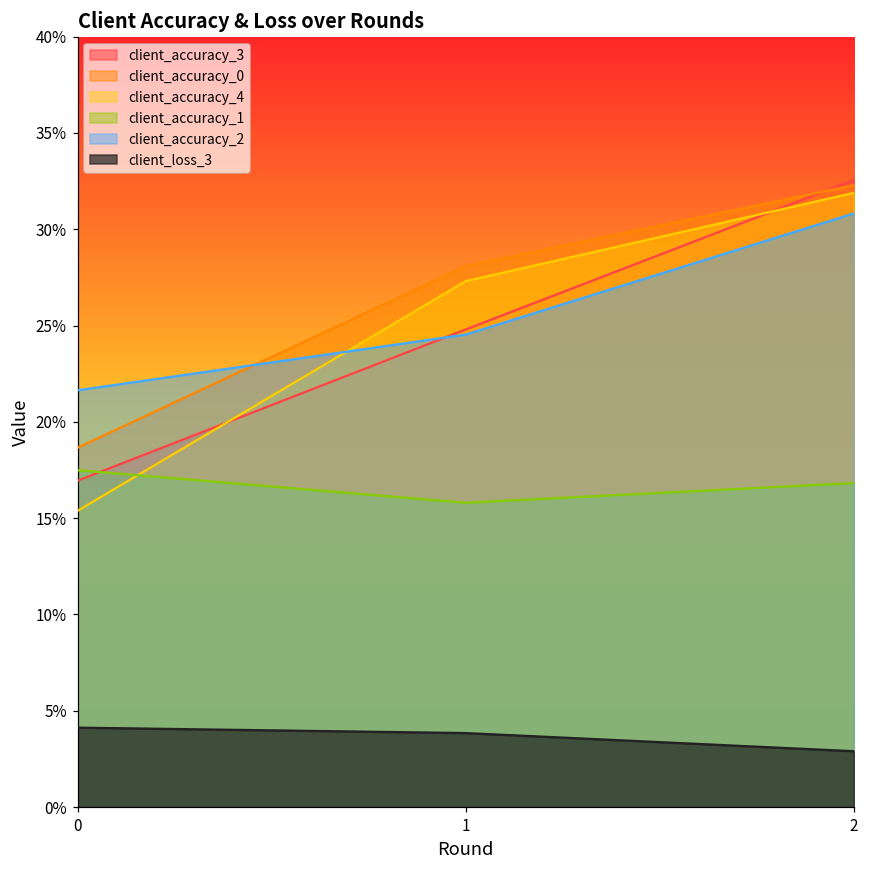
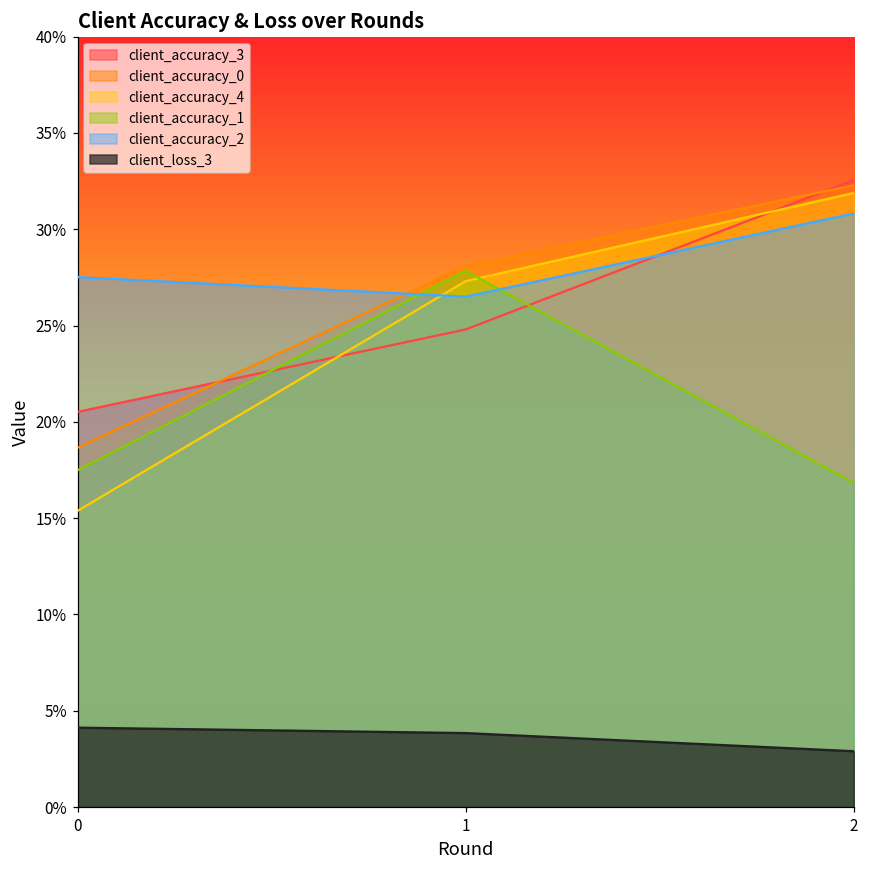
  {
    "client_accuracy_3": {
-     "0": "16.9%",
+     "0": "20.5%",
      "1": "24.8%",
      "2": "32.6%"
    },
    "client_accuracy_1": {
      "0": "17.5%",
-     "1": "15.8%",
+     "1": "27.8%",
      "2": "16.8%"
    },
    "client_accuracy_2": {
-     "0": "21.6%",
-     "1": "24.5%",
+     "0": "27.5%",
+     "1": "26.5%",
      "2": "30.8%"
    },
    "client_loss_3": {
      "0": "4.1%",
      "1": "3.8%",
      "2": "2.9%"
    }
  }
